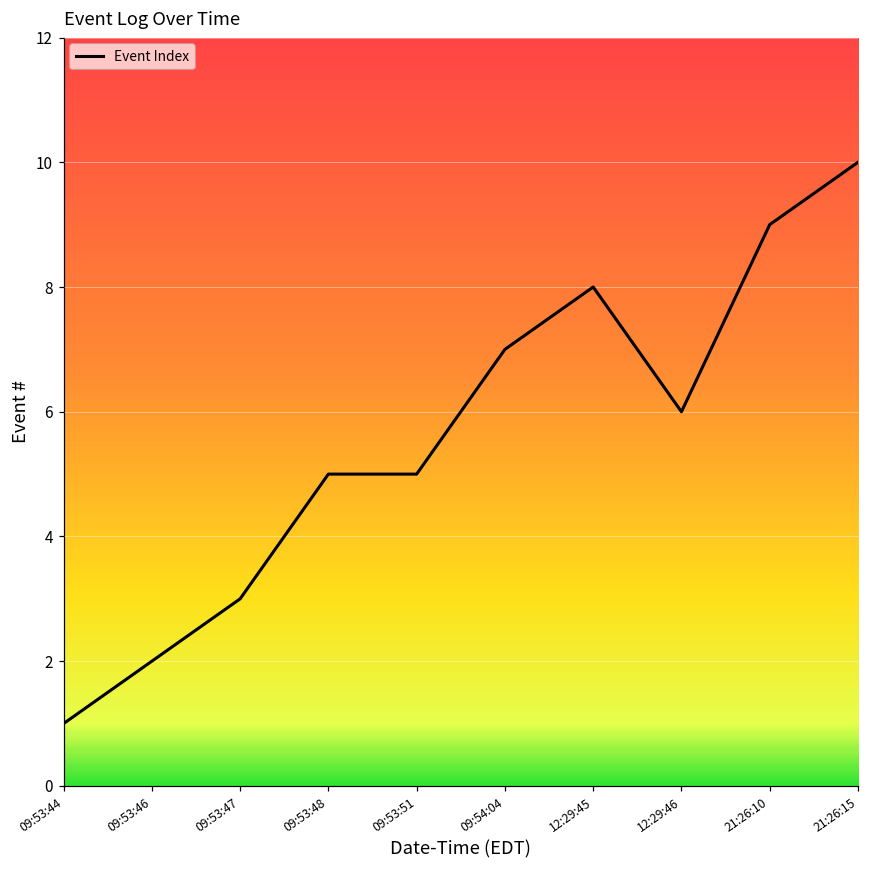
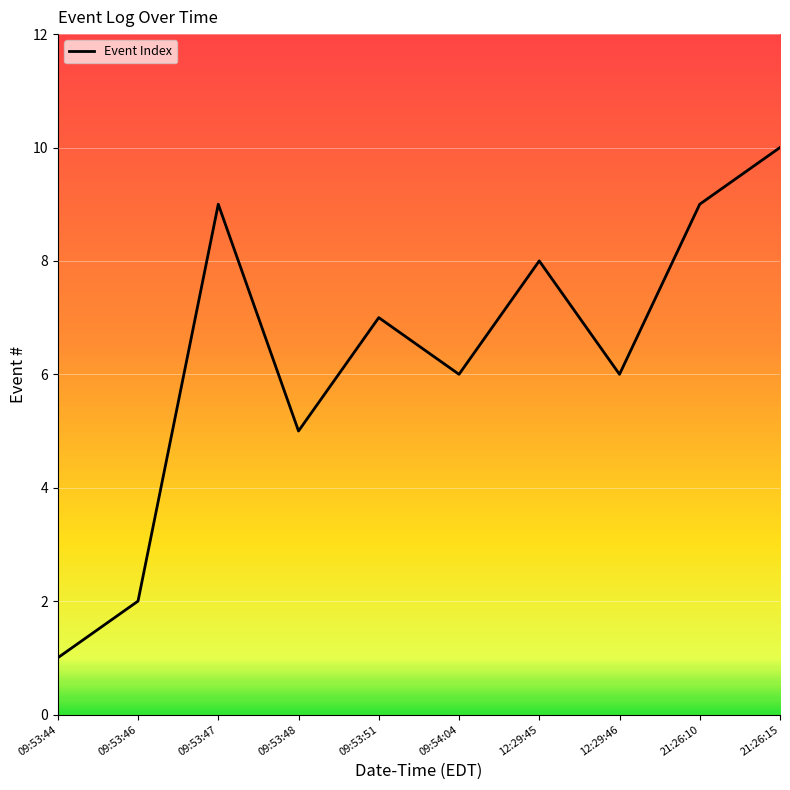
  {
    "09:53:44": 1,
    "09:53:46": 2,
-   "09:53:47": 3,
+   "09:53:47": 9,
    "09:53:48": 5,
-   "09:53:51": 5,
-   "09:54:04": 7,
+   "09:53:51": 7,
+   "09:54:04": 6,
    "12:29:45": 8,
    "12:29:46": 6,
    "21:26:10": 9,
    "21:26:15": 10
  }
